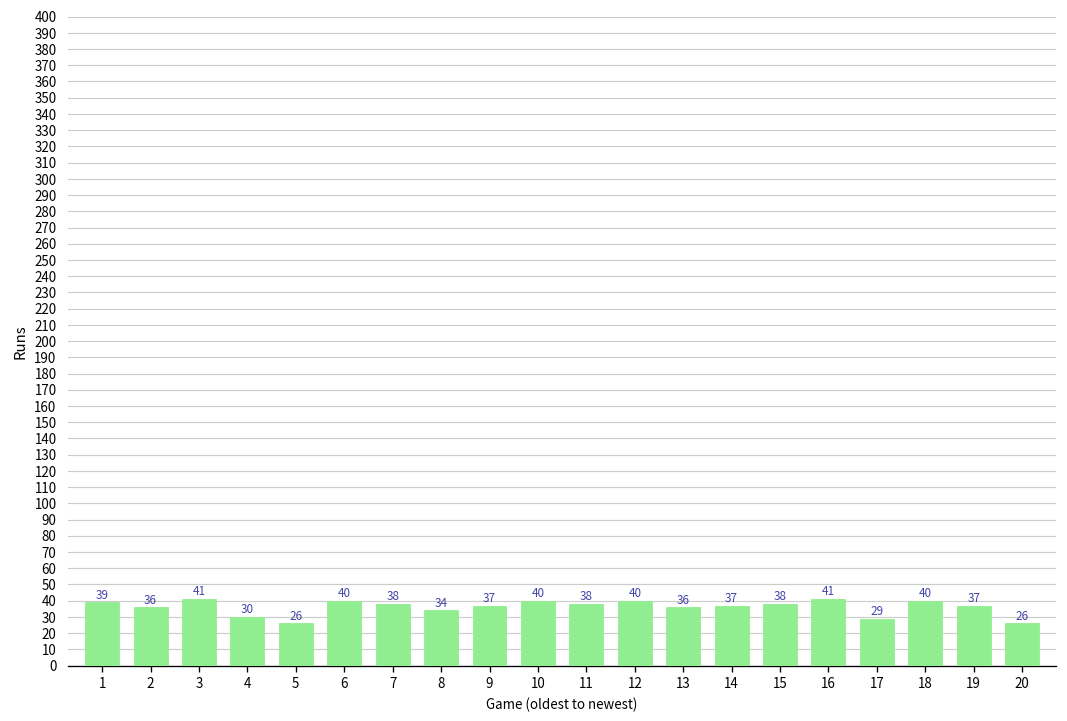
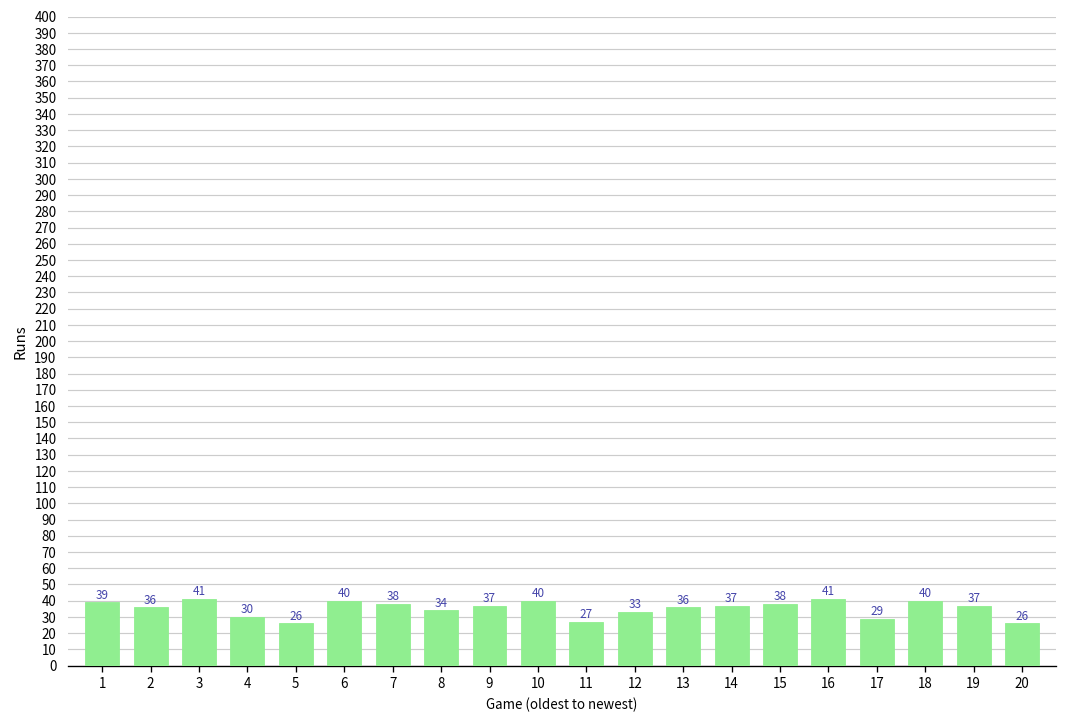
  {
    "1": 39,
    "2": 36,
    "3": 41,
    "4": 30,
    "5": 26,
    "6": 40,
    "7": 38,
    "8": 34,
    "9": 37,
    "10": 40,
-   "11": 38,
-   "12": 40,
+   "11": 27,
+   "12": 33,
    "13": 36,
    "14": 37,
    "15": 38,
    "16": 41,
    "17": 29,
    "18": 40,
    "19": 37,
    "20": 26
  }
